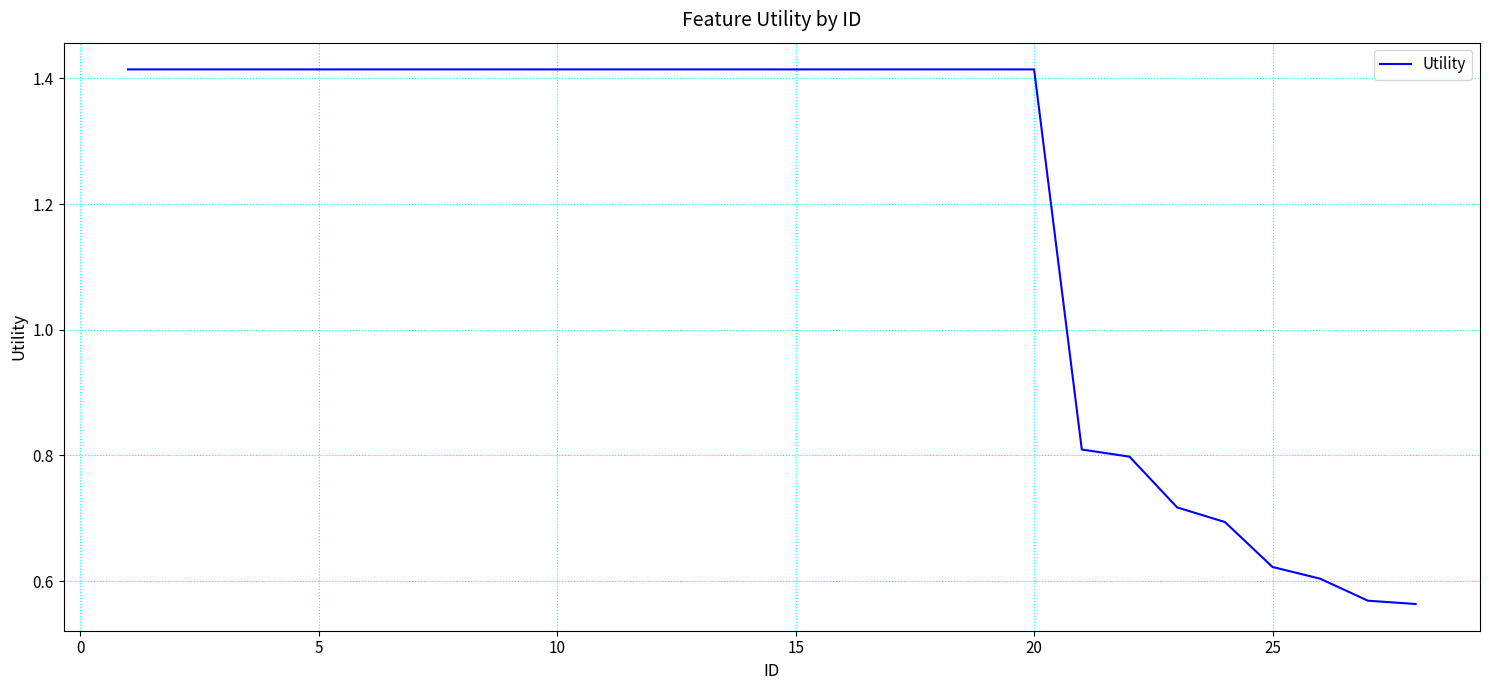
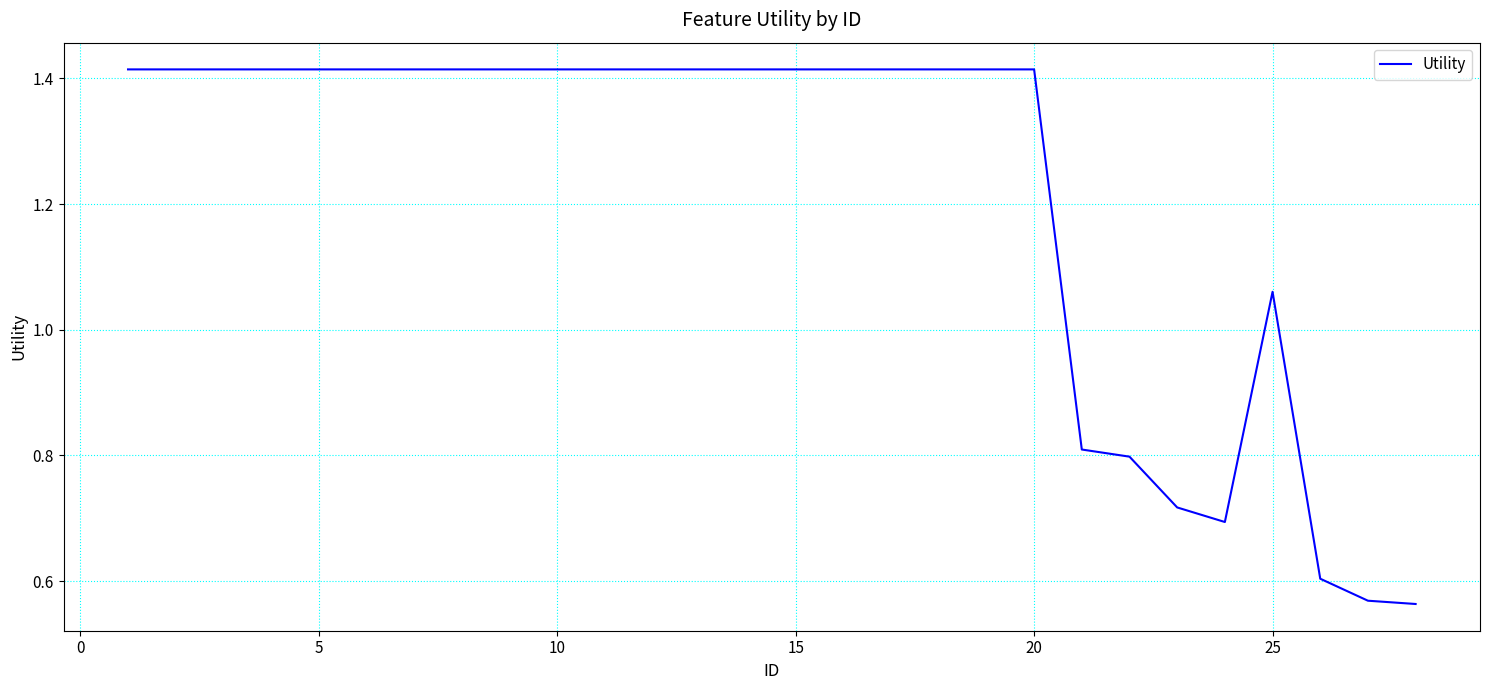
  {
    "5": 1.41,
    "10": 1.41,
    "15": 1.41,
    "20": 1.41,
-   "25": 0.62
+   "25": 1.06
  }
